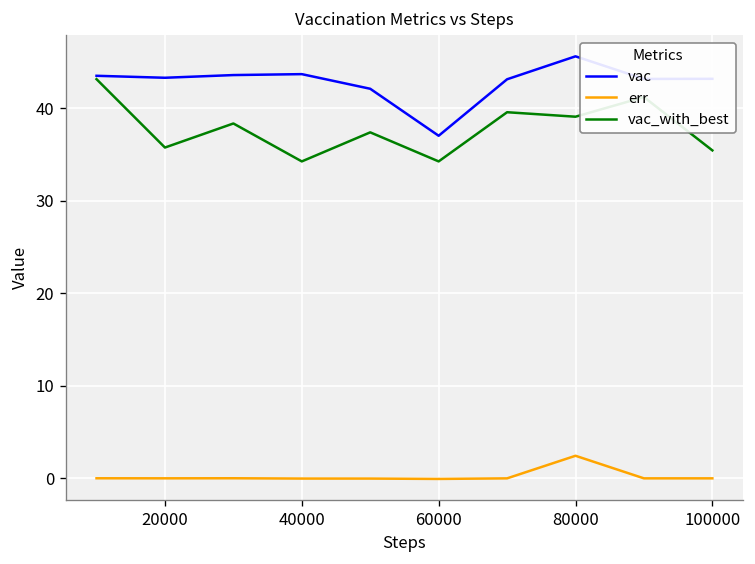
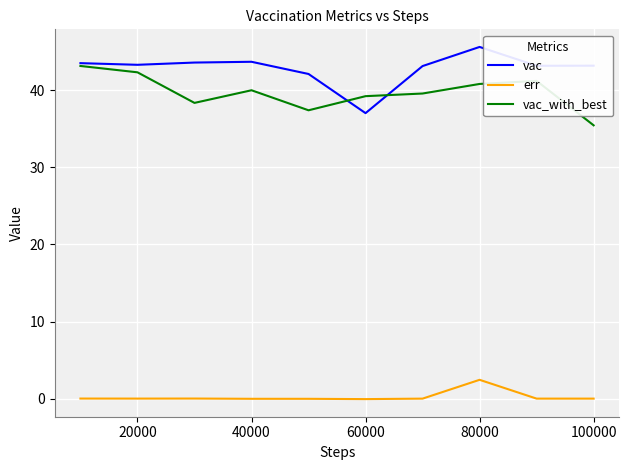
  {
    "vac": {
      "20000": 43,
      "40000": 44,
      "60000": 37,
      "80000": 46
    },
    "err": {
      "20000": 0,
      "40000": 0,
      "60000": 0,
      "80000": 2,
      "100000": 0
    },
    "vac_with_best": {
-     "20000": 36,
-     "40000": 34,
-     "60000": 34,
-     "80000": 39,
+     "20000": 42,
+     "40000": 40,
+     "60000": 39,
+     "80000": 41,
      "100000": 35
    }
  }
